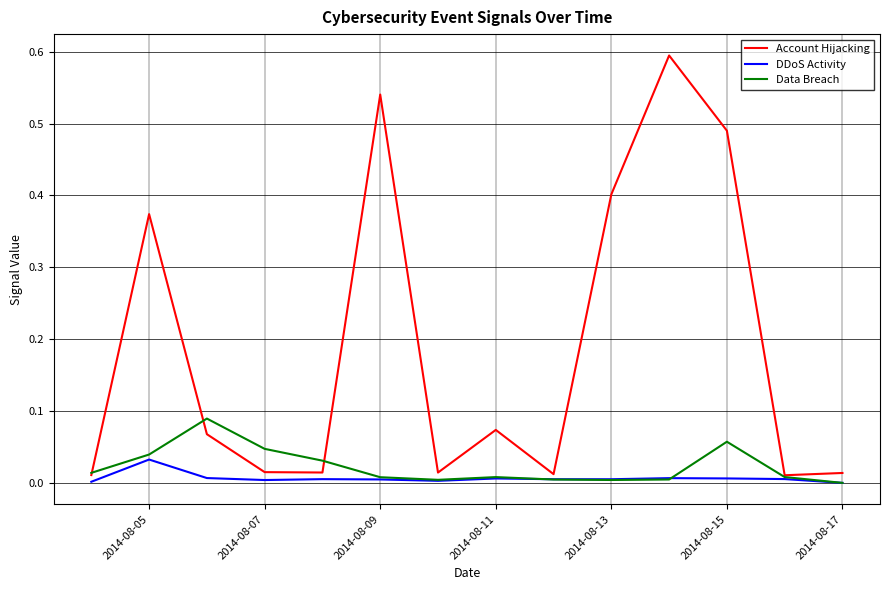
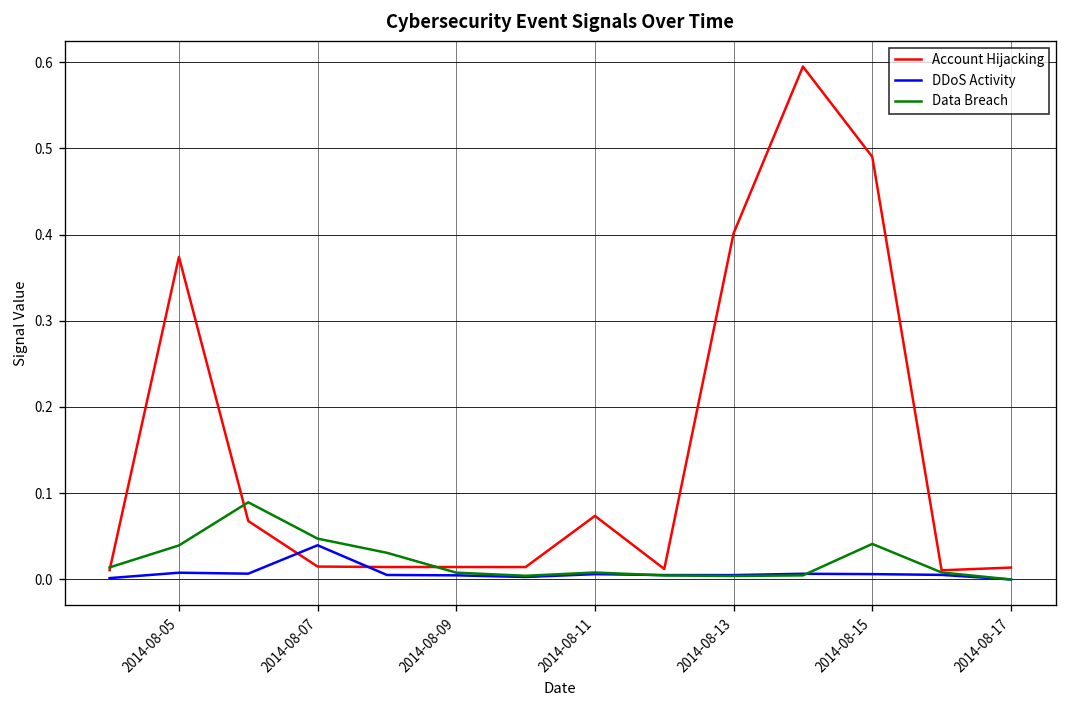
  {
    "Account Hijacking": {
      "2014-08-05": 0.37,
      "2014-08-07": 0.01,
-     "2014-08-09": 0.54,
+     "2014-08-09": 0.01,
      "2014-08-11": 0.07,
      "2014-08-13": 0.40,
      "2014-08-15": 0.49,
      "2014-08-17": 0.01
    },
    "DDoS Activity": {
-     "2014-08-05": 0.03,
-     "2014-08-07": 0.00,
+     "2014-08-05": 0.01,
+     "2014-08-07": 0.04,
      "2014-08-15": 0.01
    },
    "Data Breach": {
      "2014-08-05": 0.04,
      "2014-08-07": 0.05,
-     "2014-08-15": 0.06
+     "2014-08-15": 0.04
    }
  }
